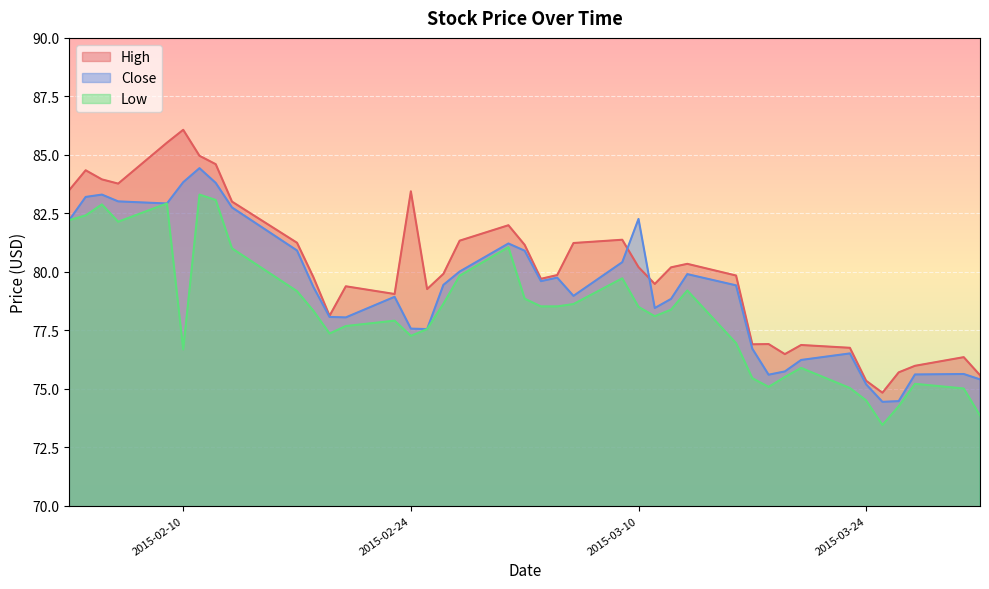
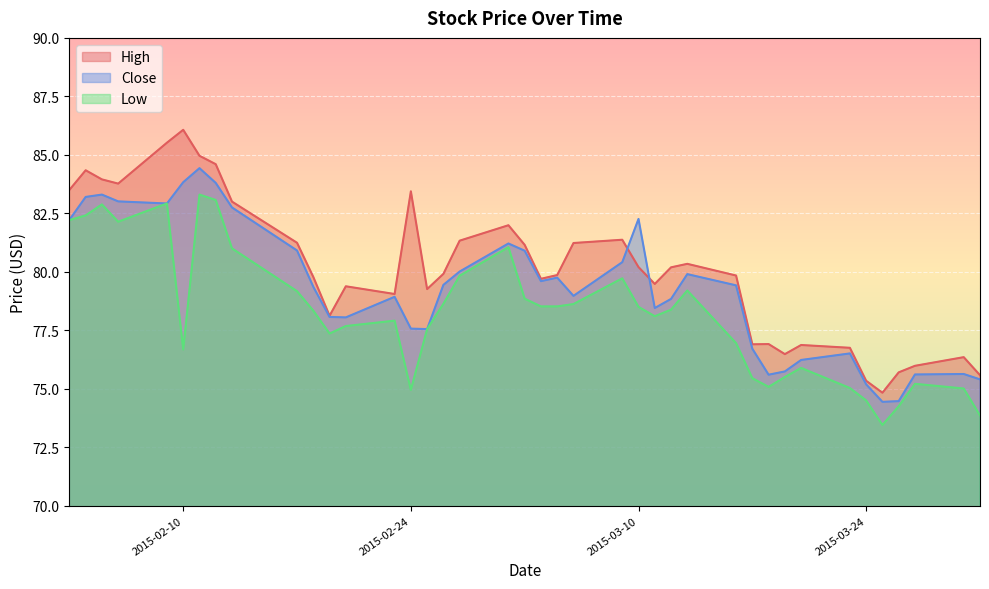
  {
    "High": {
      "2015-02-10": 86.1,
      "2015-02-24": 83.4,
      "2015-03-10": 80.2,
      "2015-03-24": 75.3
    },
    "Close": {
      "2015-02-10": 83.8,
      "2015-02-24": 77.6,
      "2015-03-10": 82.3,
      "2015-03-24": 75.2
    },
    "Low": {
      "2015-02-10": 76.7,
-     "2015-02-24": 77.3,
+     "2015-02-24": 75.0,
      "2015-03-10": 78.5,
      "2015-03-24": 74.5
    }
  }
